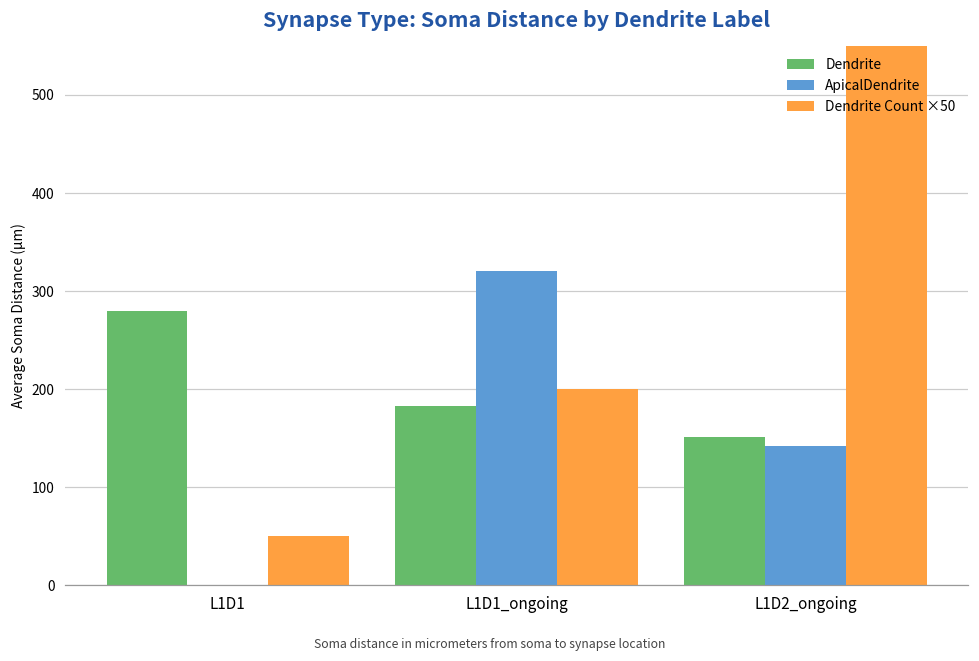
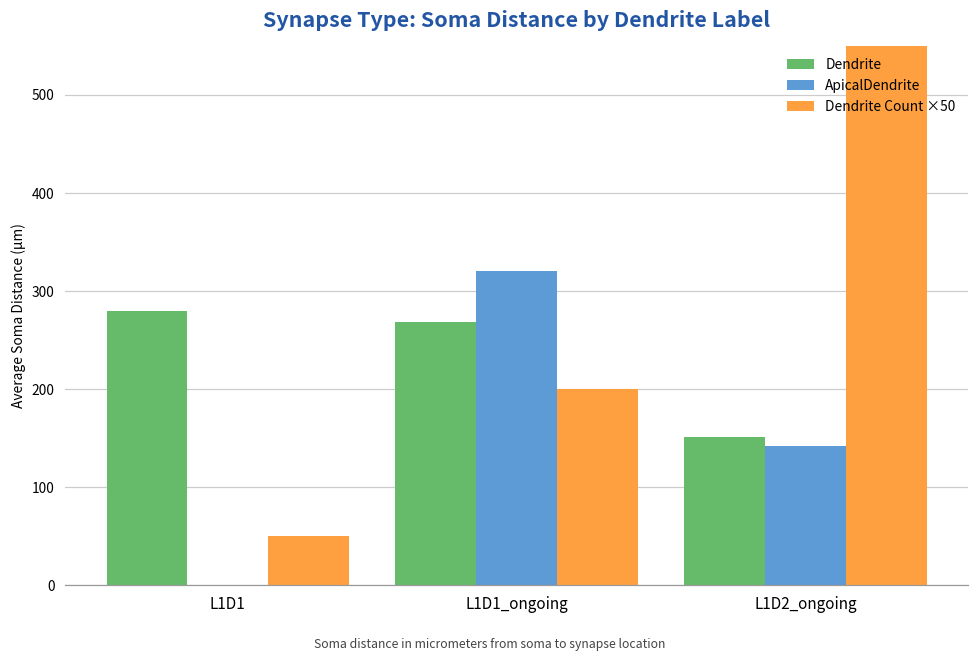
  {
    "Dendrite": {
      "L1D1": 280,
-     "L1D1_ongoing": 180,
+     "L1D1_ongoing": 270,
      "L1D2_ongoing": 150
    },
    "ApicalDendrite": {
      "L1D1": 0,
      "L1D1_ongoing": 320,
      "L1D2_ongoing": 140
    },
    "Dendrite Count ×50": {
      "L1D1": 50,
      "L1D1_ongoing": 200
    }
  }
